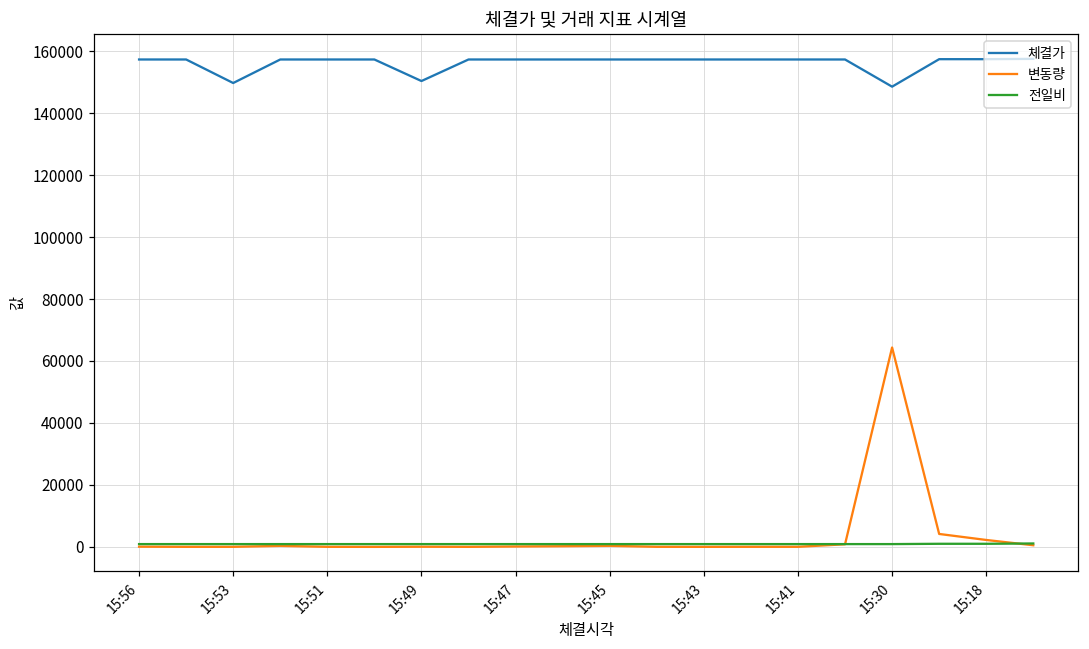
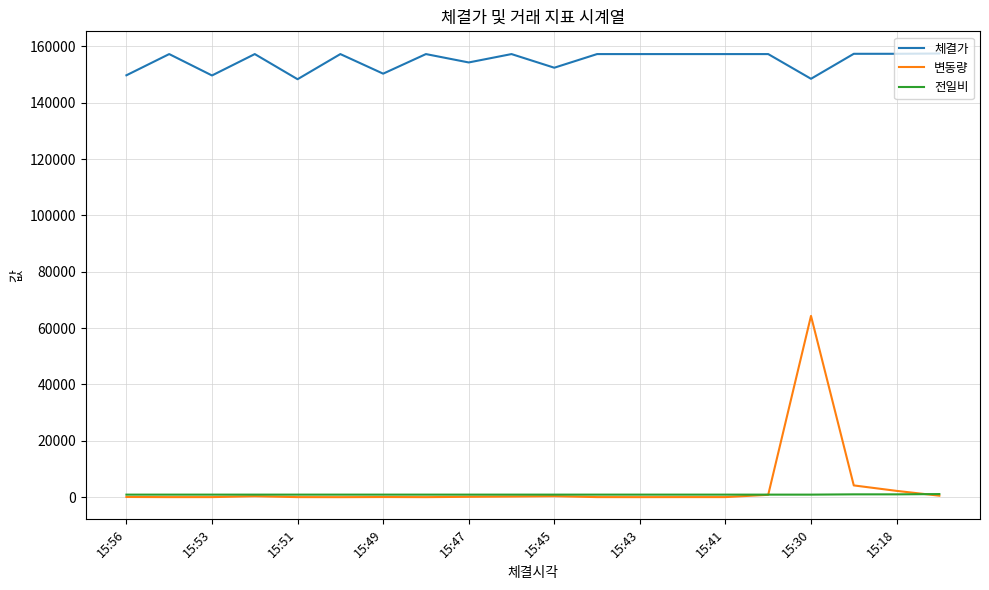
  {
    "체결가": {
-     "15:56": 157000,
+     "15:56": 150000,
      "15:53": 150000,
-     "15:51": 157000,
+     "15:51": 148000,
      "15:49": 150000,
-     "15:47": 157000,
-     "15:45": 157000,
+     "15:47": 154000,
+     "15:45": 152000,
      "15:43": 157000,
      "15:41": 157000,
      "15:30": 149000
    },
    "변동량": {
      "15:30": 64000,
      "15:18": 2000
    },
    "전일비": {
      "15:30": 1000,
      "15:18": 1000
    }
  }
